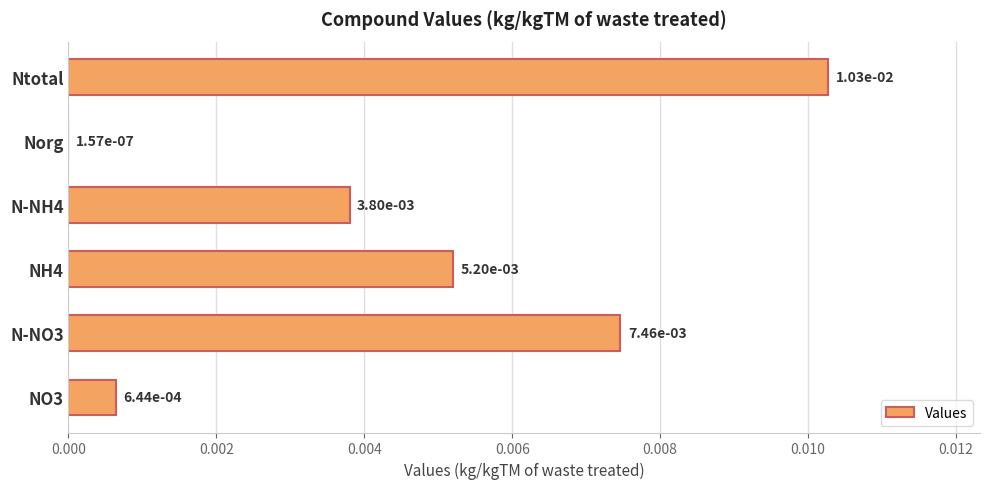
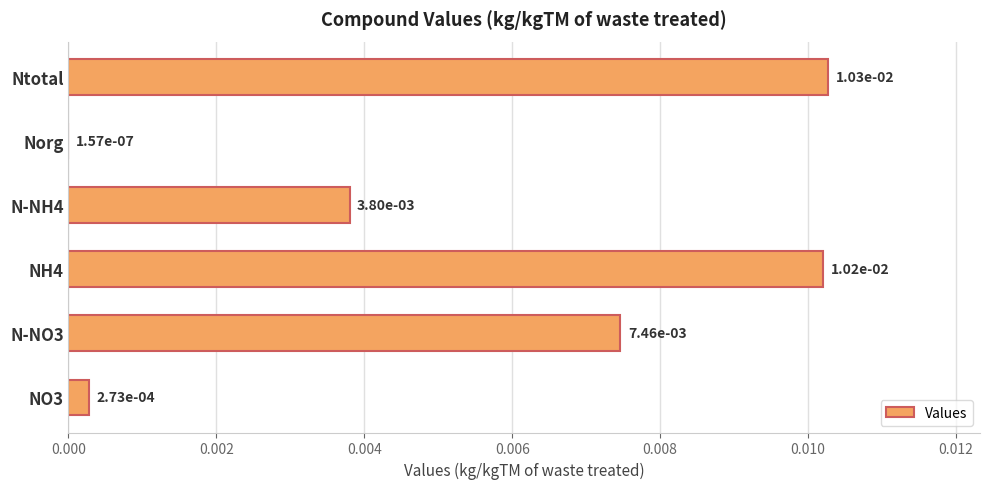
  {
    "Ntotal": "1.03e-02",
    "Norg": "1.57e-07",
    "N-NH4": "3.80e-03",
-   "NH4": "5.20e-03",
+   "NH4": "1.02e-02",
    "N-NO3": "7.46e-03",
-   "NO3": "6.44e-04"
+   "NO3": "2.73e-04"
  }
